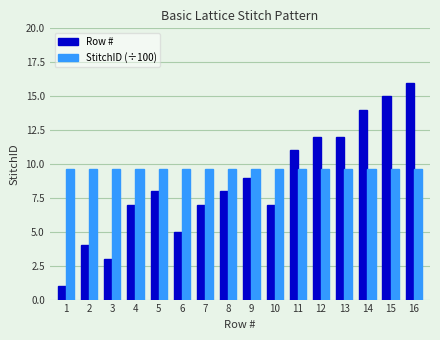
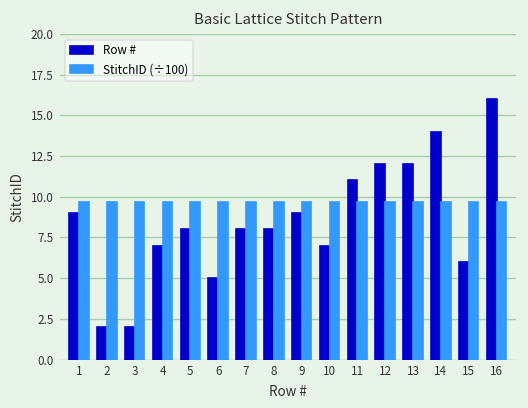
  {
    "Row #": {
-     "1": 1,
-     "2": 4,
-     "3": 3,
+     "1": 9,
+     "2": 2,
+     "3": 2,
      "4": 7,
      "5": 8,
      "6": 5,
-     "7": 7,
+     "7": 8,
      "8": 8,
      "9": 9,
      "10": 7,
      "11": 11,
      "12": 12,
      "13": 12,
      "14": 14,
-     "15": 15,
+     "15": 6,
      "16": 16
    },
    "StitchID (÷100)": {
      "1": 9.7,
      "2": 9.7,
      "3": 9.7,
      "4": 9.7,
      "5": 9.7,
      "6": 9.7,
      "7": 9.7,
      "8": 9.7,
      "9": 9.7,
      "10": 9.7,
      "11": 9.7,
      "12": 9.7,
      "13": 9.7,
      "14": 9.7,
      "15": 9.7,
      "16": 9.7
    }
  }
